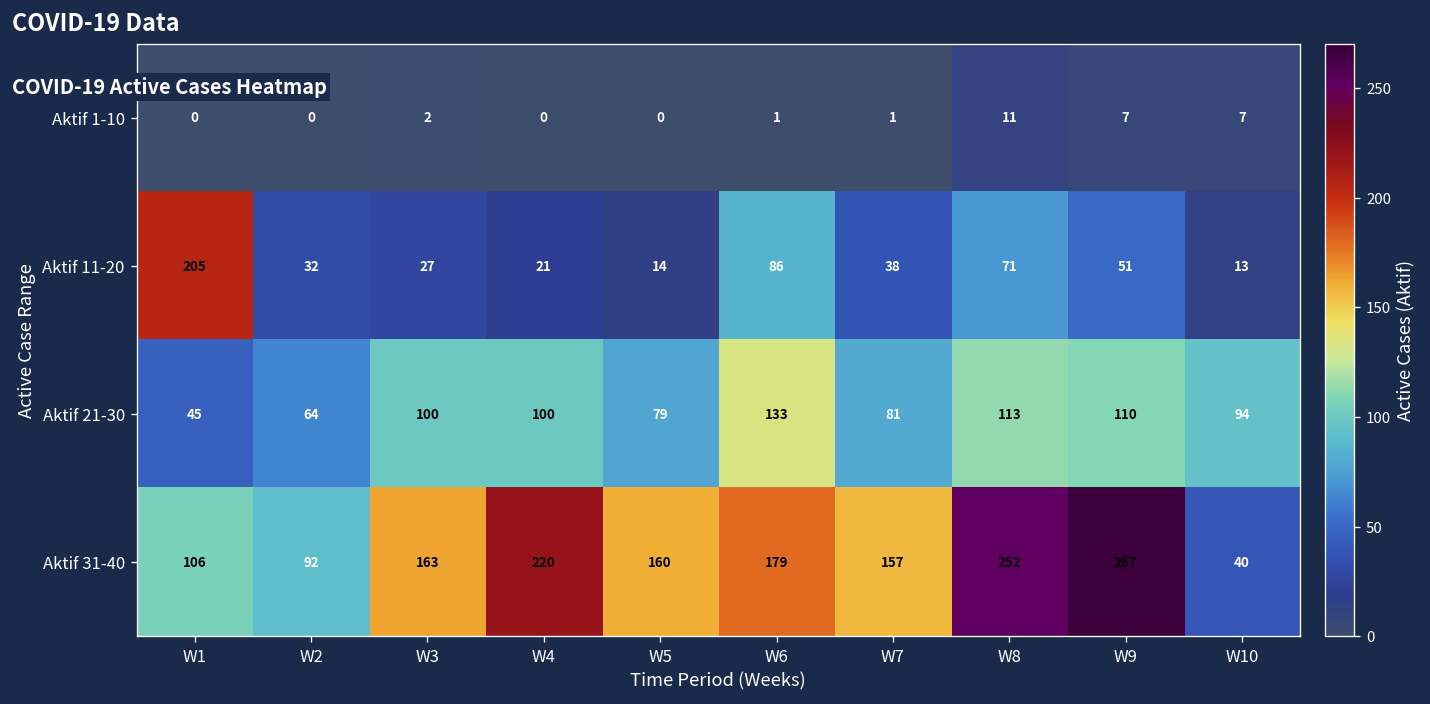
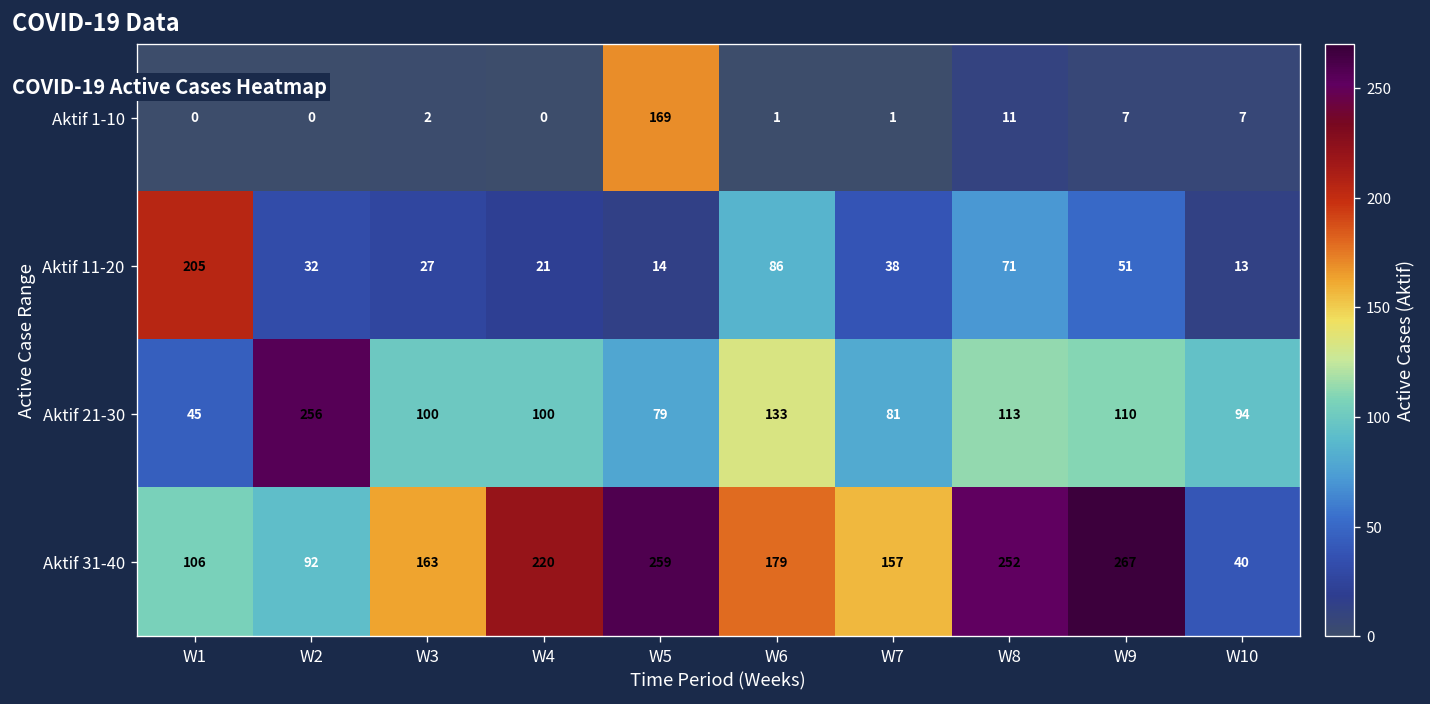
  {
    "Aktif 1-10": {
      "W1": 0,
      "W2": 0,
      "W3": 2,
      "W4": 0,
-     "W5": 0,
+     "W5": 169,
      "W6": 1,
      "W7": 1,
      "W8": 11,
      "W9": 7,
      "W10": 7
    },
    "Aktif 11-20": {
      "W1": 205,
      "W2": 32,
      "W3": 27,
      "W4": 21,
      "W5": 14,
      "W6": 86,
      "W7": 38,
      "W8": 71,
      "W9": 51,
      "W10": 13
    },
    "Aktif 21-30": {
      "W1": 45,
-     "W2": 64,
+     "W2": 256,
      "W3": 100,
      "W4": 100,
      "W5": 79,
      "W6": 133,
      "W7": 81,
      "W8": 113,
      "W9": 110,
      "W10": 94
    },
    "Aktif 31-40": {
      "W1": 106,
      "W2": 92,
      "W3": 163,
      "W4": 220,
-     "W5": 160,
+     "W5": 259,
      "W6": 179,
      "W7": 157,
      "W8": 252,
      "W9": 267,
      "W10": 40
    }
  }
